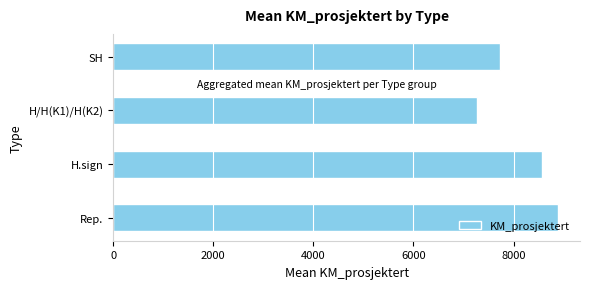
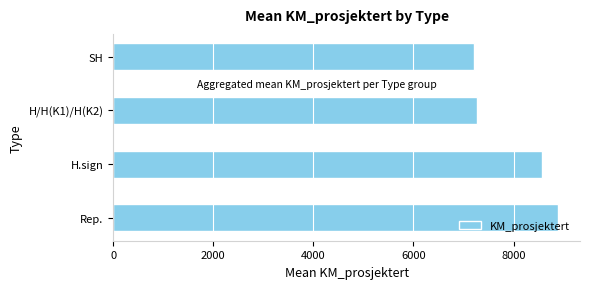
  {
-   "SH": 7700,
+   "SH": 7200,
    "H/H(K1)/H(K2)": 7300,
    "H.sign": 8600,
    "Rep.": 8900
  }
